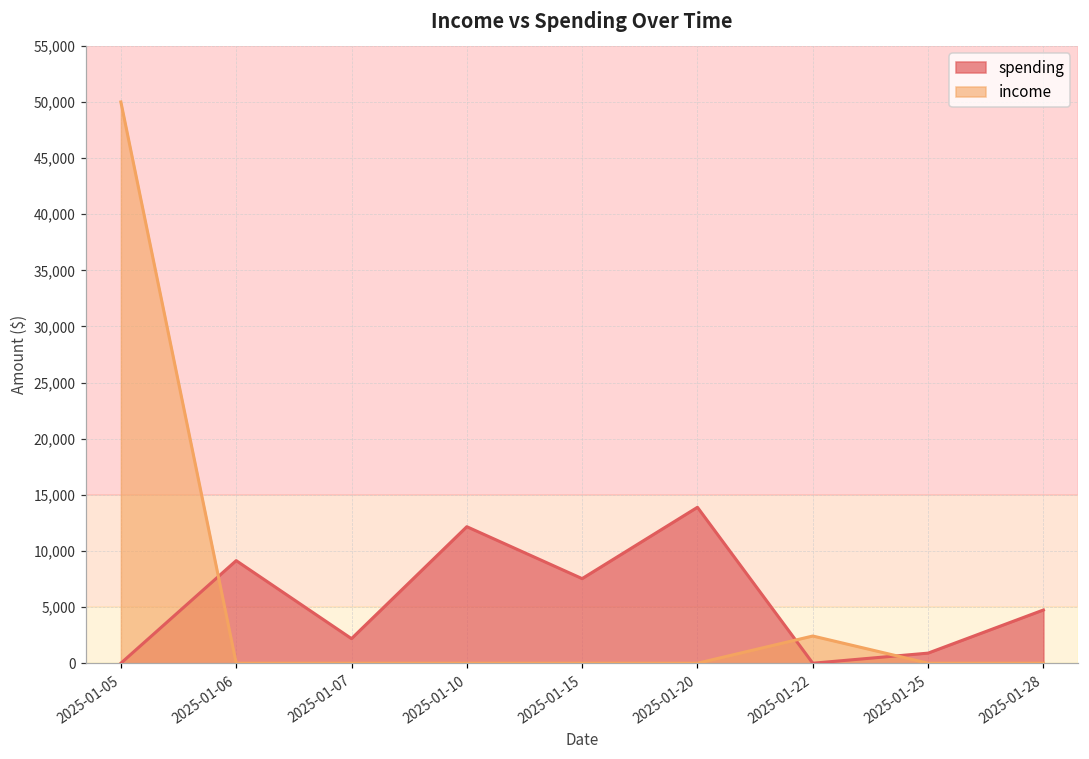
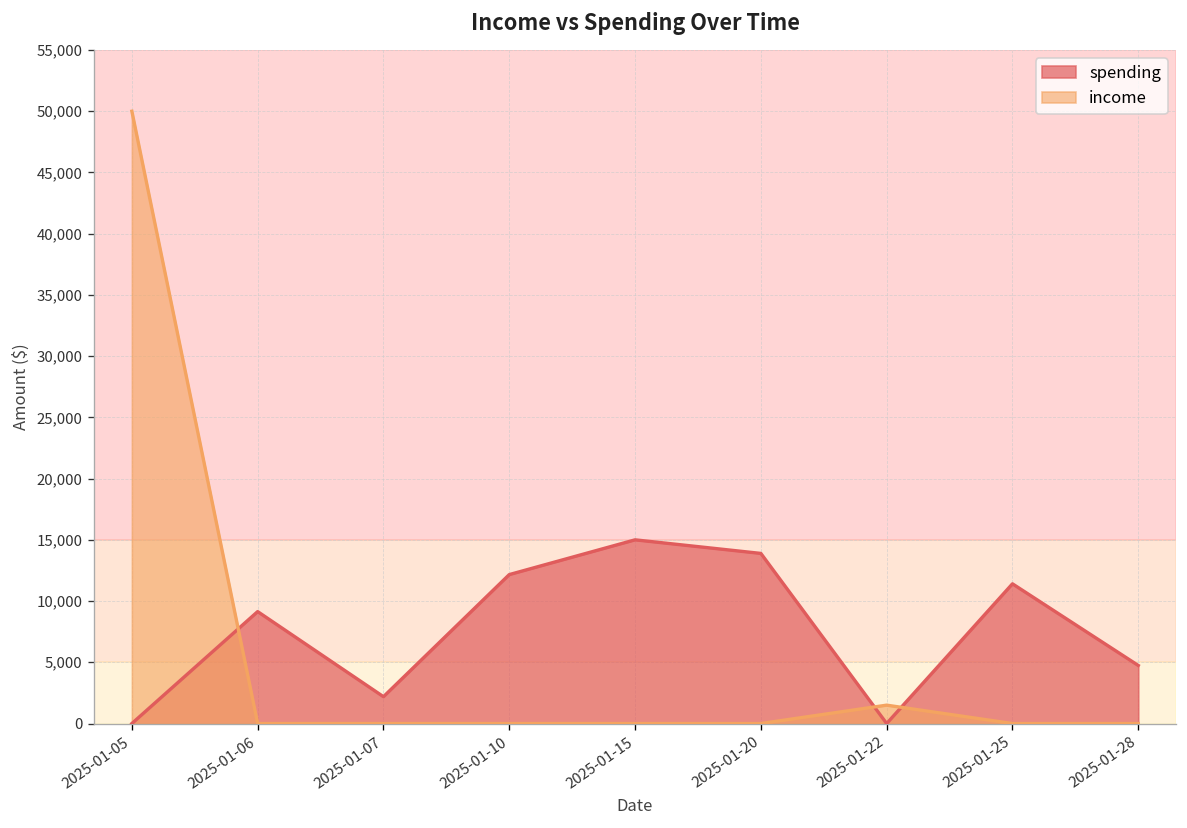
  {
    "spending": {
      "2025-01-05": "0",
      "2025-01-06": "9,100",
      "2025-01-07": "2,200",
      "2025-01-10": "12,200",
-     "2025-01-15": "7,500",
+     "2025-01-15": "15,000",
      "2025-01-20": "13,900",
      "2025-01-22": "0",
-     "2025-01-25": "900",
+     "2025-01-25": "11,400",
      "2025-01-28": "4,700"
    },
    "income": {
      "2025-01-05": "50,000",
      "2025-01-06": "0",
      "2025-01-07": "0",
      "2025-01-10": "0",
      "2025-01-15": "0",
      "2025-01-20": "0",
-     "2025-01-22": "2,400",
+     "2025-01-22": "1,500",
      "2025-01-25": "0",
      "2025-01-28": "0"
    }
  }
